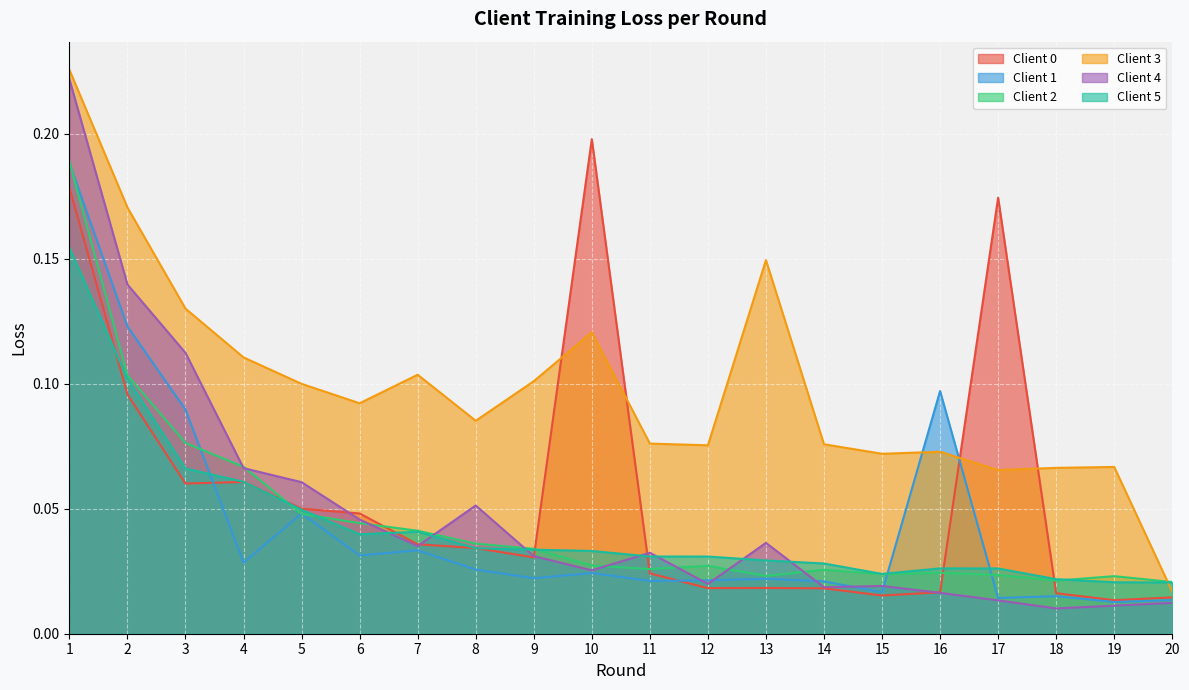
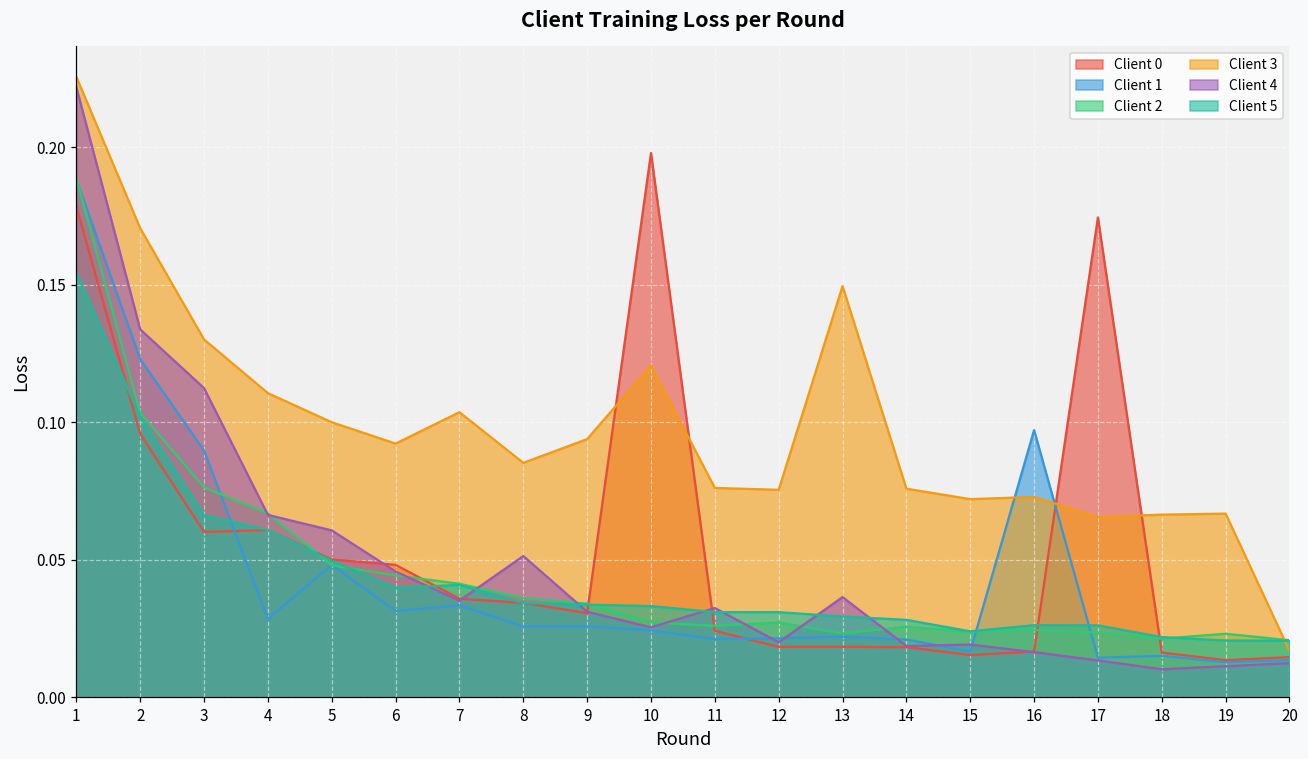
  {
    "Client 0": {
      "1": 0.178,
      "2": 0.096,
      "3": 0.060,
      "6": 0.048,
      "10": 0.198,
      "11": 0.024,
      "12": 0.018,
      "13": 0.018,
      "15": 0.015,
      "17": 0.174,
      "18": 0.016,
      "20": 0.015
    },
    "Client 1": {
      "2": 0.123,
      "3": 0.090,
      "4": 0.028,
      "6": 0.031,
      "7": 0.033,
      "8": 0.026,
-     "9": 0.022,
+     "9": 0.026,
      "10": 0.024,
      "11": 0.021,
      "12": 0.021,
      "13": 0.022,
      "14": 0.021,
      "15": 0.017,
      "16": 0.097,
      "18": 0.015,
      "20": 0.013
    },
    "Client 3": {
      "1": 0.226,
      "2": 0.170,
      "3": 0.130,
      "4": 0.111,
      "5": 0.100,
      "6": 0.092,
      "7": 0.104,
      "8": 0.085,
-     "9": 0.101,
+     "9": 0.094,
      "10": 0.121,
      "11": 0.076,
      "12": 0.075,
      "13": 0.149,
      "14": 0.076,
      "15": 0.072,
      "16": 0.073,
      "17": 0.065,
      "18": 0.066,
      "19": 0.067,
      "20": 0.017
    },
    "Client 4": {
      "1": 0.222,
-     "2": 0.140,
+     "2": 0.134,
      "3": 0.112,
      "5": 0.061,
      "6": 0.046,
      "8": 0.051,
      "10": 0.025,
      "11": 0.032,
      "12": 0.020,
      "13": 0.036,
      "15": 0.019,
      "18": 0.010,
      "19": 0.011,
      "20": 0.012
    }
  }
